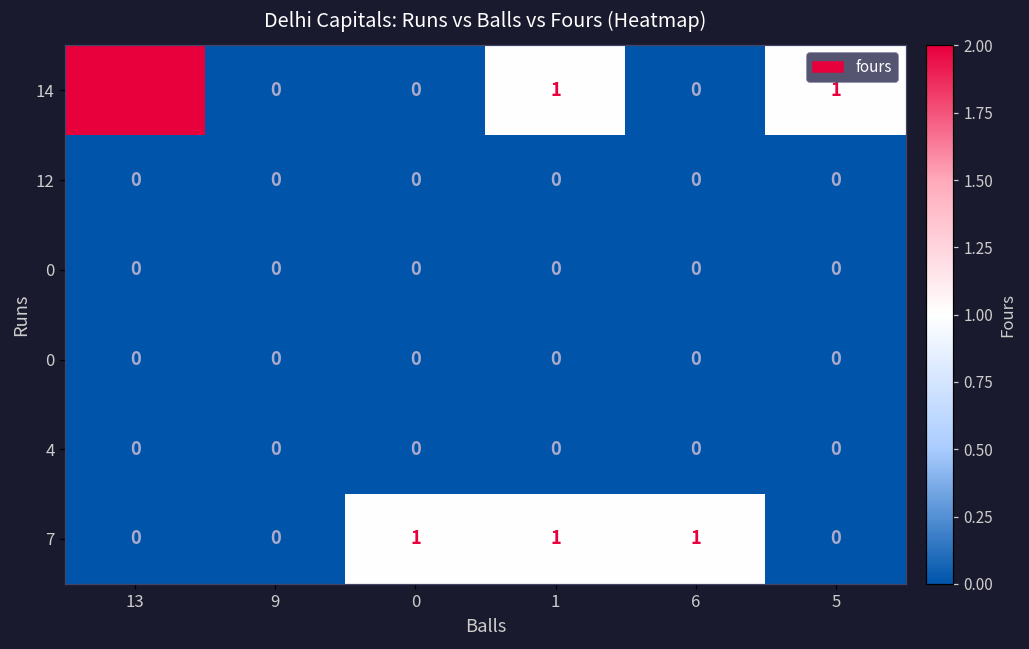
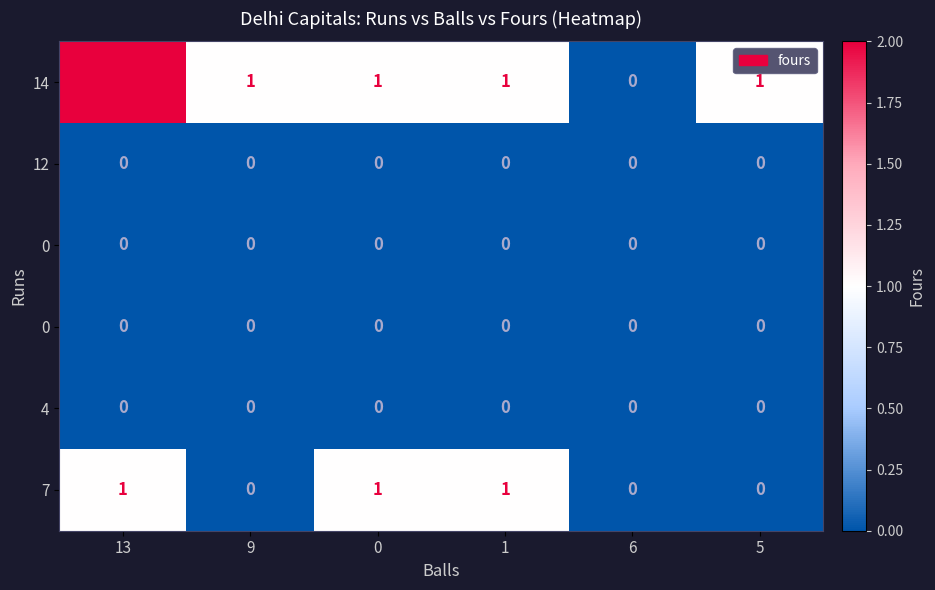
  {
    "14": {
-     "9": 0,
-     "0": 0,
+     "9": 1,
+     "0": 1,
      "1": 1,
      "6": 0
    },
    "12": {
      "13": 0,
      "9": 0,
      "0": 0,
      "1": 0,
      "6": 0,
      "5": 0
    },
    "4": {
      "13": 0,
      "9": 0,
      "0": 0,
      "1": 0,
      "6": 0,
      "5": 0
    },
    "7": {
-     "13": 0,
+     "13": 1,
      "9": 0,
      "0": 1,
      "1": 1,
-     "6": 1,
+     "6": 0,
      "5": 0
    }
  }
